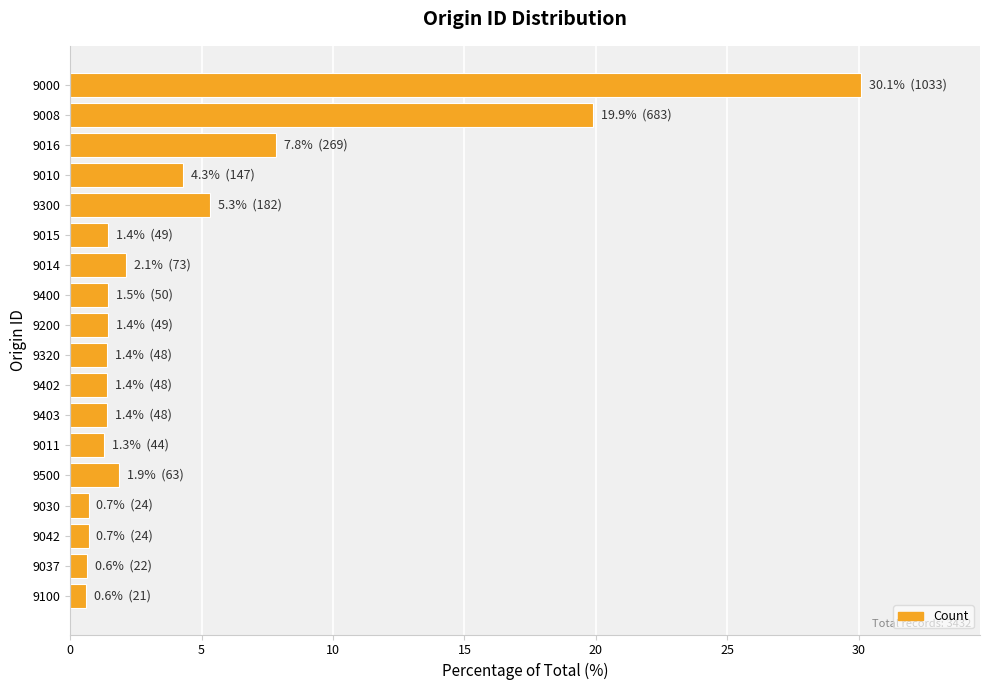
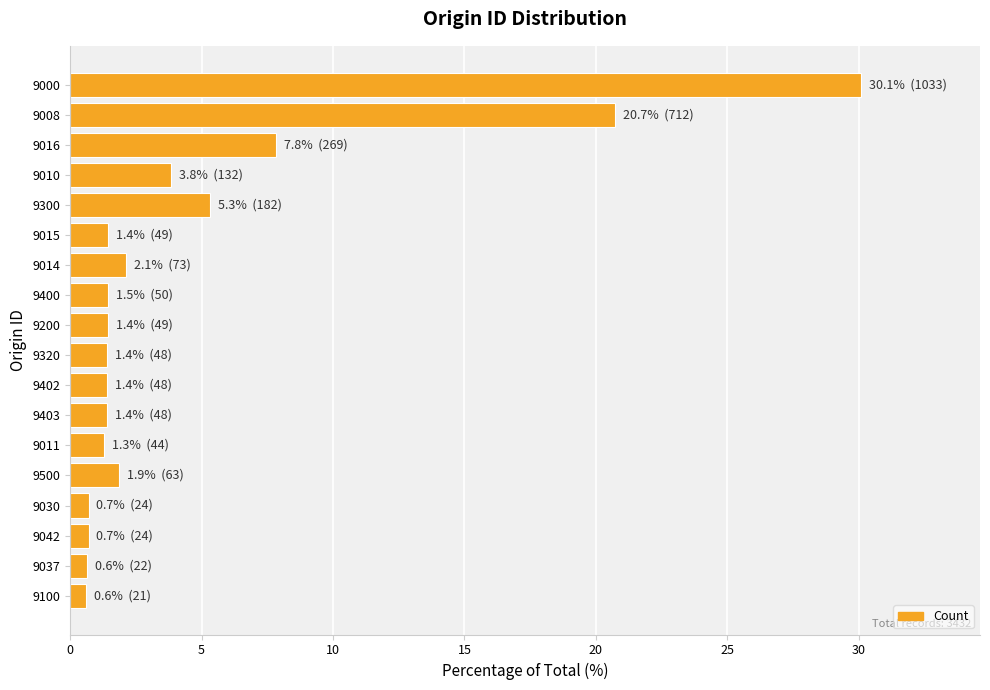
  {
    "9000": "30.1%",
-   "9008": "19.9% (683)",
+   "9008": "20.7% (712)",
    "9016": "7.8%",
-   "9010": "4.3% (147)",
+   "9010": "3.8% (132)",
    "9300": "5.3%",
    "9015": "1.4%",
    "9014": "2.1%",
    "9400": "1.5%",
    "9200": "1.4%",
    "9320": "1.4%",
    "9402": "1.4%",
    "9403": "1.4%",
    "9011": "1.3%",
    "9500": "1.9%",
    "9030": "0.7%",
    "9042": "0.7%",
    "9037": "0.6%",
    "9100": "0.6%"
  }
